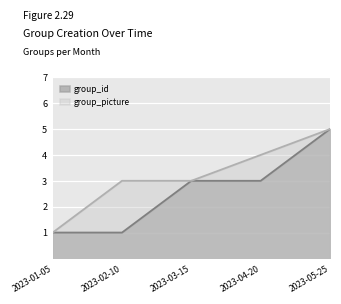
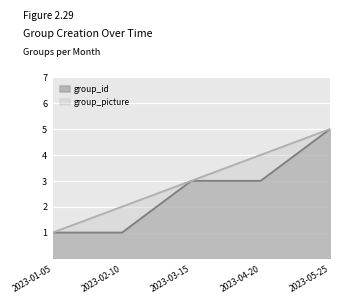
  {
    "group_id": {
      "2023-02-10": 1,
      "2023-04-20": 3
    },
    "group_picture": {
-     "2023-02-10": 3,
+     "2023-02-10": 2,
      "2023-04-20": 4
    }
  }
